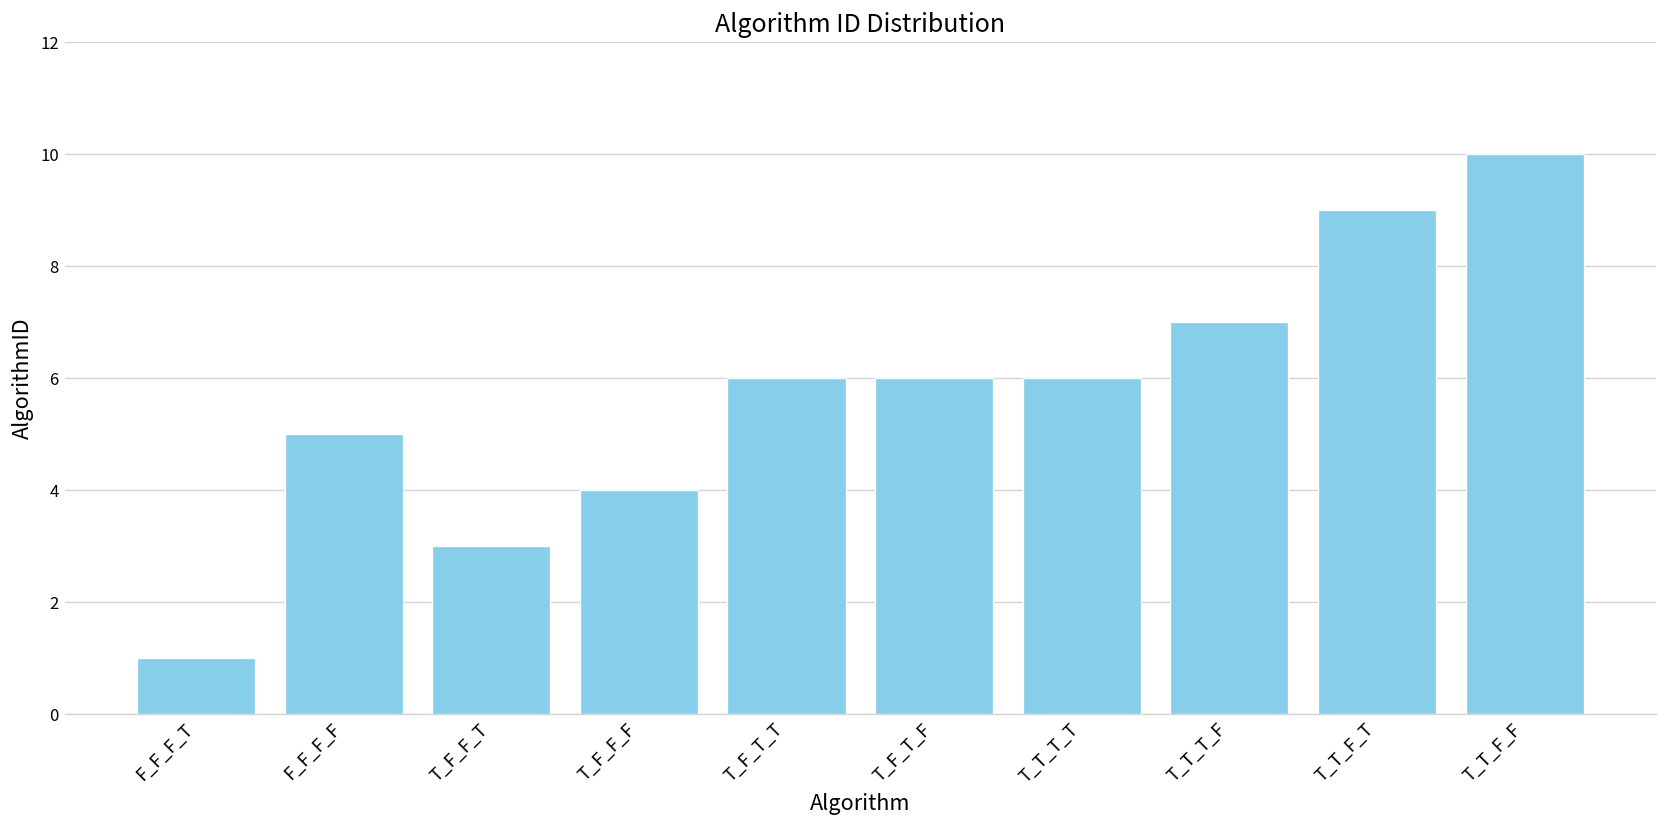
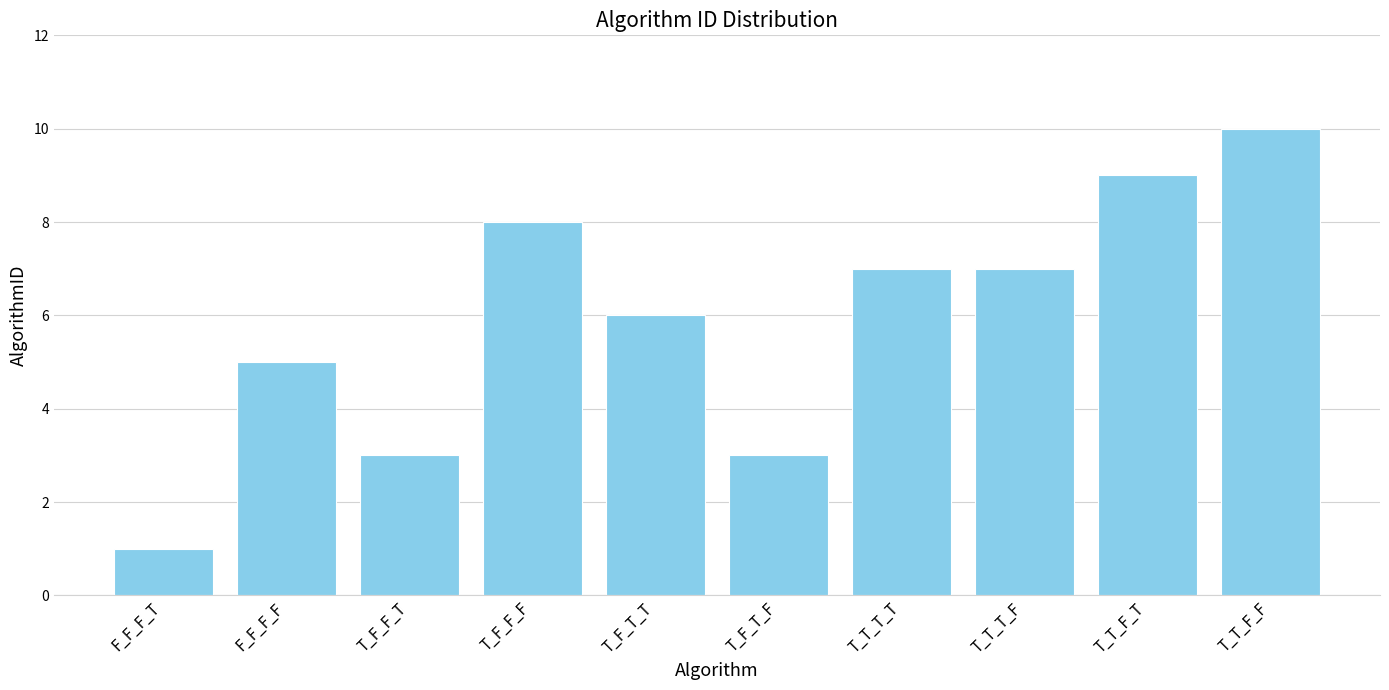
  {
    "F_F_F_T": 1,
    "F_F_F_F": 5,
    "T_F_F_T": 3,
-   "T_F_F_F": 4,
+   "T_F_F_F": 8,
    "T_F_T_T": 6,
-   "T_F_T_F": 6,
-   "T_T_T_T": 6,
+   "T_F_T_F": 3,
+   "T_T_T_T": 7,
    "T_T_T_F": 7,
    "T_T_F_T": 9,
    "T_T_F_F": 10
  }
